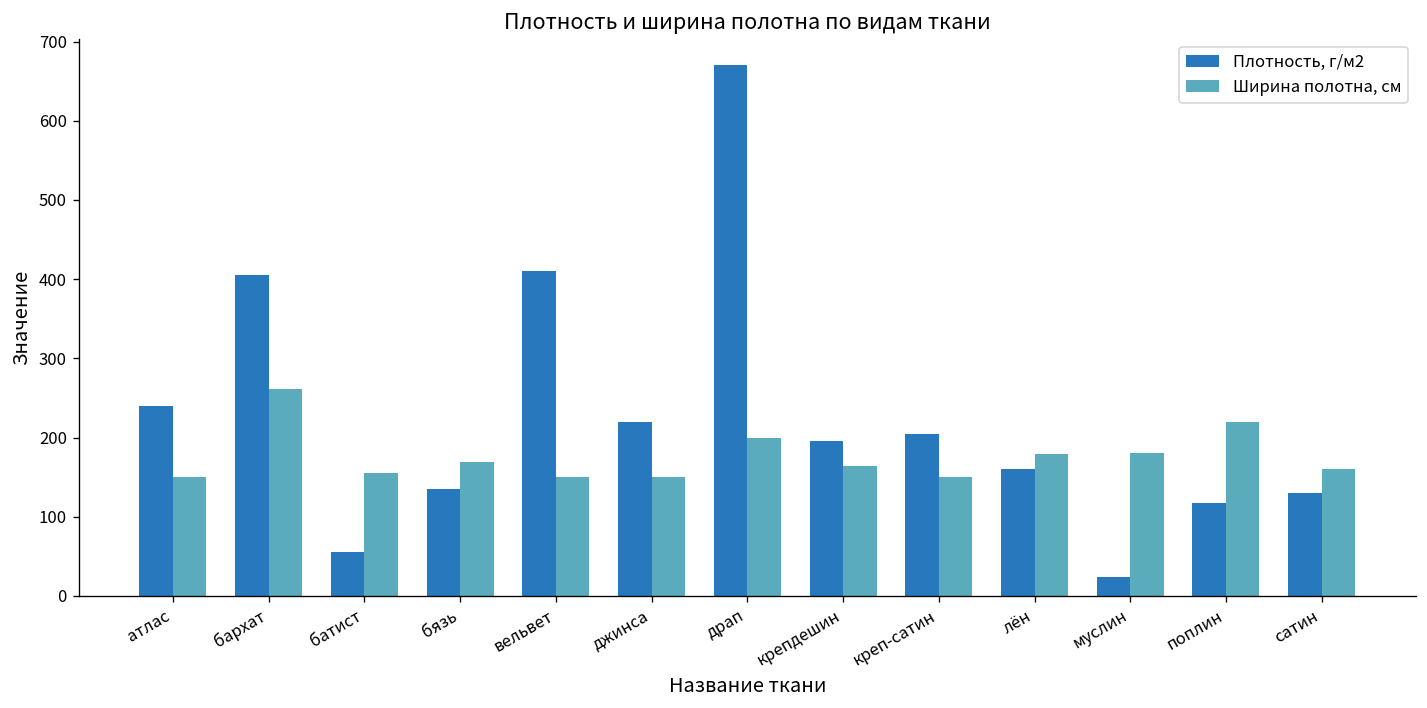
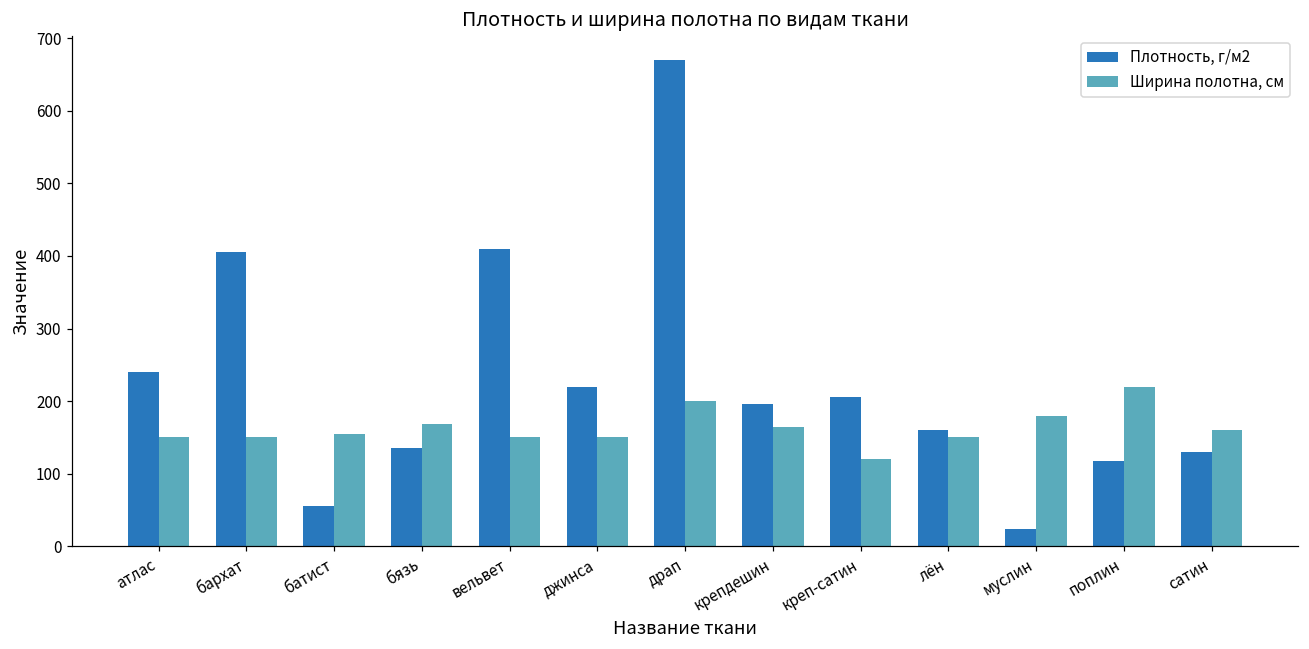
  {
    "Плотность, г/м2": {
      "атлас": 240,
      "бархат": 410,
      "батист": 60,
      "бязь": 140,
      "вельвет": 410,
      "джинса": 220,
      "драп": 670,
      "крепдешин": 200,
      "креп-сатин": 210,
      "лён": 160,
      "муслин": 20,
      "поплин": 120,
      "сатин": 130
    },
    "Ширина полотна, см": {
      "атлас": 150,
-     "бархат": 260,
+     "бархат": 150,
      "батист": 160,
      "бязь": 170,
      "вельвет": 150,
      "джинса": 150,
      "драп": 200,
      "крепдешин": 160,
-     "креп-сатин": 150,
-     "лён": 180,
+     "креп-сатин": 120,
+     "лён": 150,
      "муслин": 180,
      "поплин": 220,
      "сатин": 160
    }
  }
